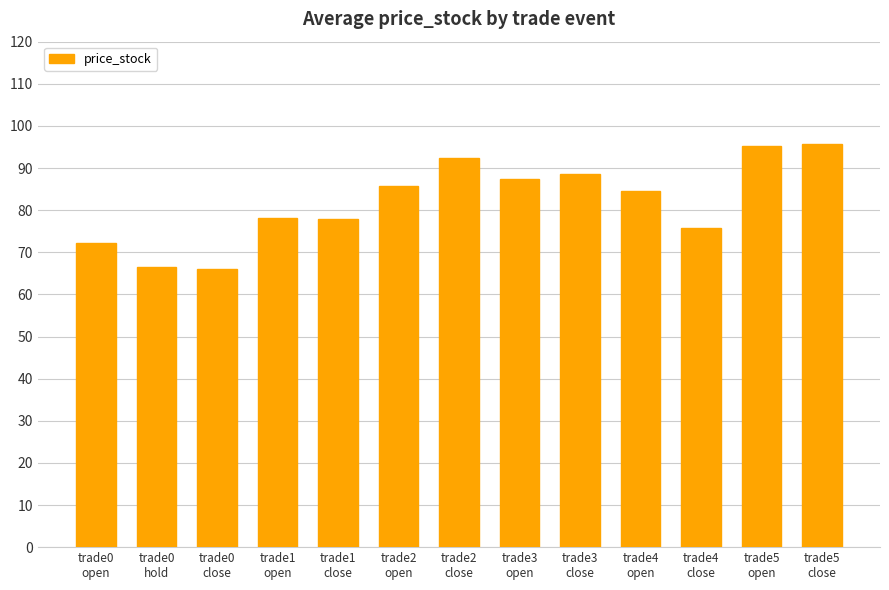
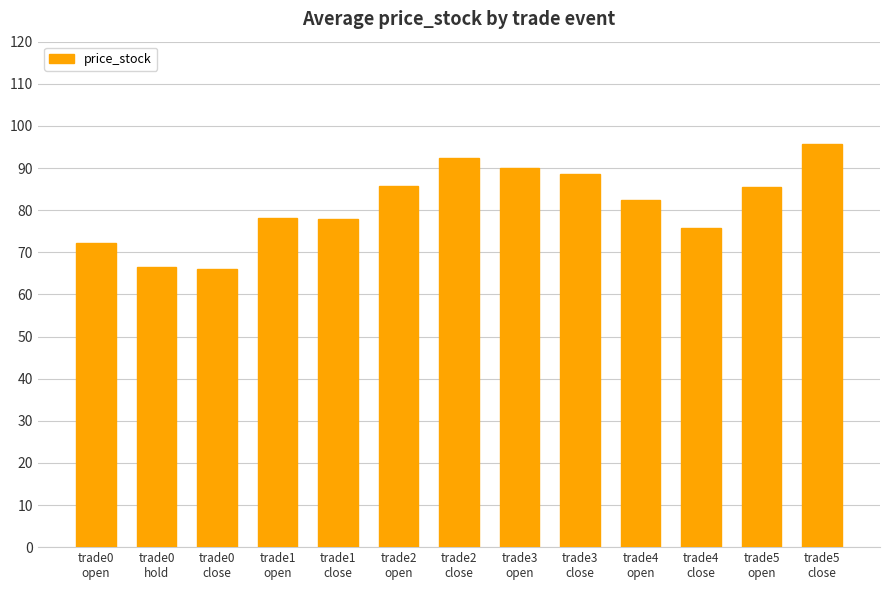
  {
    "trade0 open": 72,
    "trade0 hold": 66,
    "trade0 close": 66,
    "trade1 open": 78,
    "trade1 close": 78,
    "trade2 open": 86,
    "trade2 close": 92,
-   "trade3 open": 87,
+   "trade3 open": 90,
    "trade3 close": 88,
-   "trade4 open": 85,
+   "trade4 open": 83,
    "trade4 close": 76,
-   "trade5 open": 95,
+   "trade5 open": 86,
    "trade5 close": 96
  }
